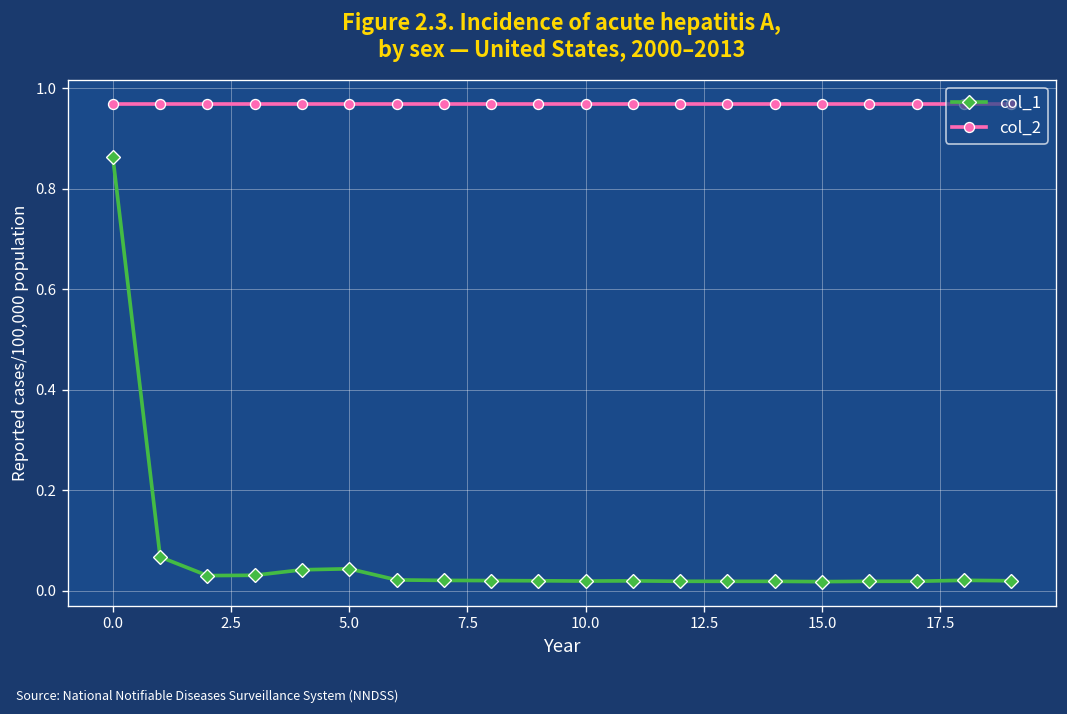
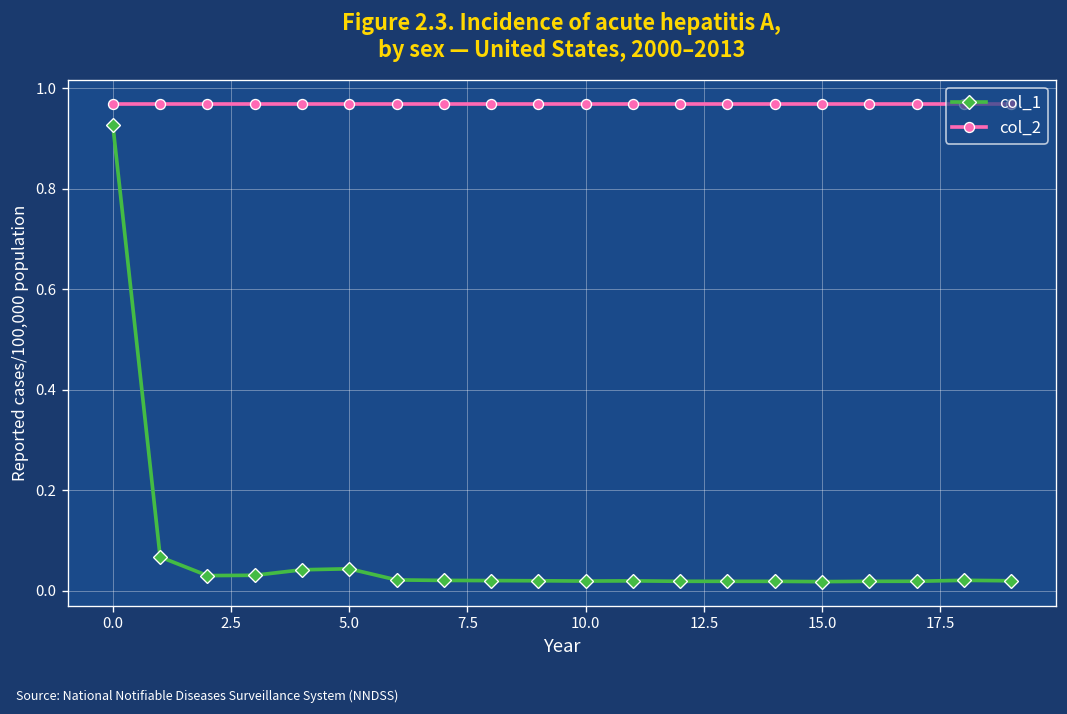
  {
    "col_1": {
-     "0.0": 0.86,
+     "0.0": 0.93,
      "5.0": 0.04,
      "10.0": 0.02,
      "15.0": 0.02
    },
    "col_2": {
      "0.0": 0.97,
      "5.0": 0.97,
      "10.0": 0.97,
      "15.0": 0.97
    }
  }
